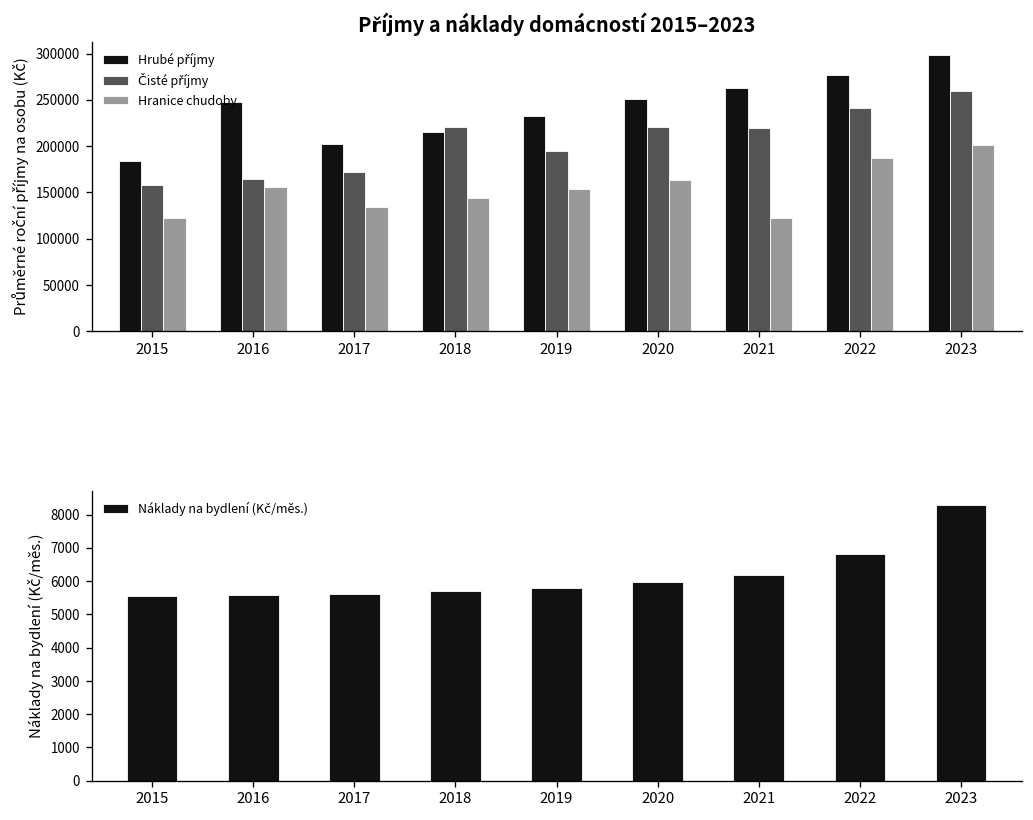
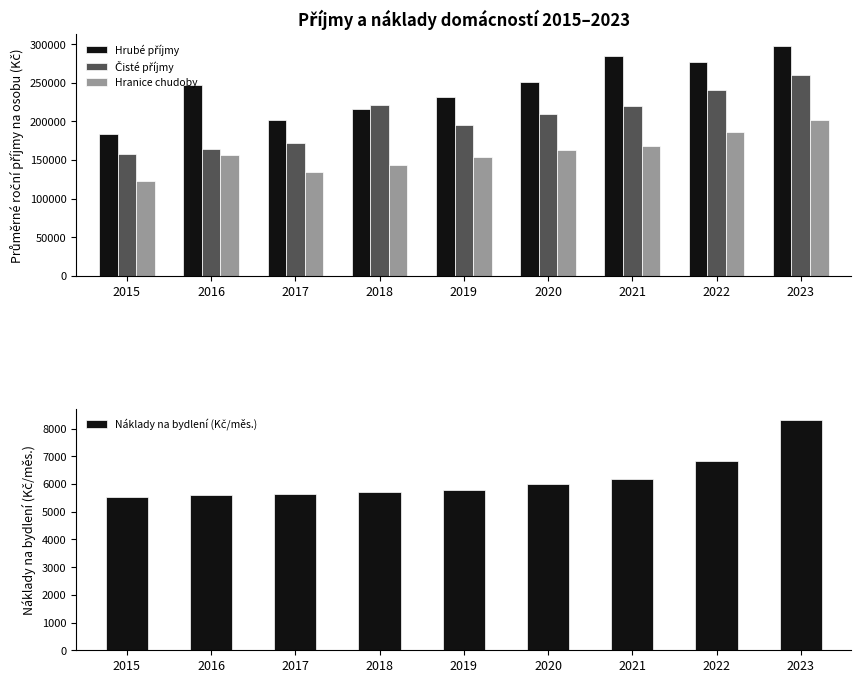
  {
    "Příjmy a náklady domácností 2015–2023": {
      "Hrubé příjmy": {
        "2015": 180000,
        "2016": 250000,
        "2017": 200000,
        "2018": 220000,
        "2019": 230000,
        "2020": 250000,
-       "2021": 260000,
+       "2021": 290000,
        "2022": 280000,
        "2023": 300000
      },
      "Čisté příjmy": {
        "2015": 160000,
        "2016": 160000,
        "2017": 170000,
        "2018": 220000,
        "2019": 200000,
-       "2020": 220000,
+       "2020": 210000,
        "2021": 220000,
        "2022": 240000,
        "2023": 260000
      },
      "Hranice chudoby": {
        "2015": 120000,
        "2016": 160000,
        "2017": 130000,
        "2018": 140000,
        "2019": 150000,
        "2020": 160000,
-       "2021": 120000,
+       "2021": 170000,
        "2022": 190000,
        "2023": 200000
      }
    }
  }
